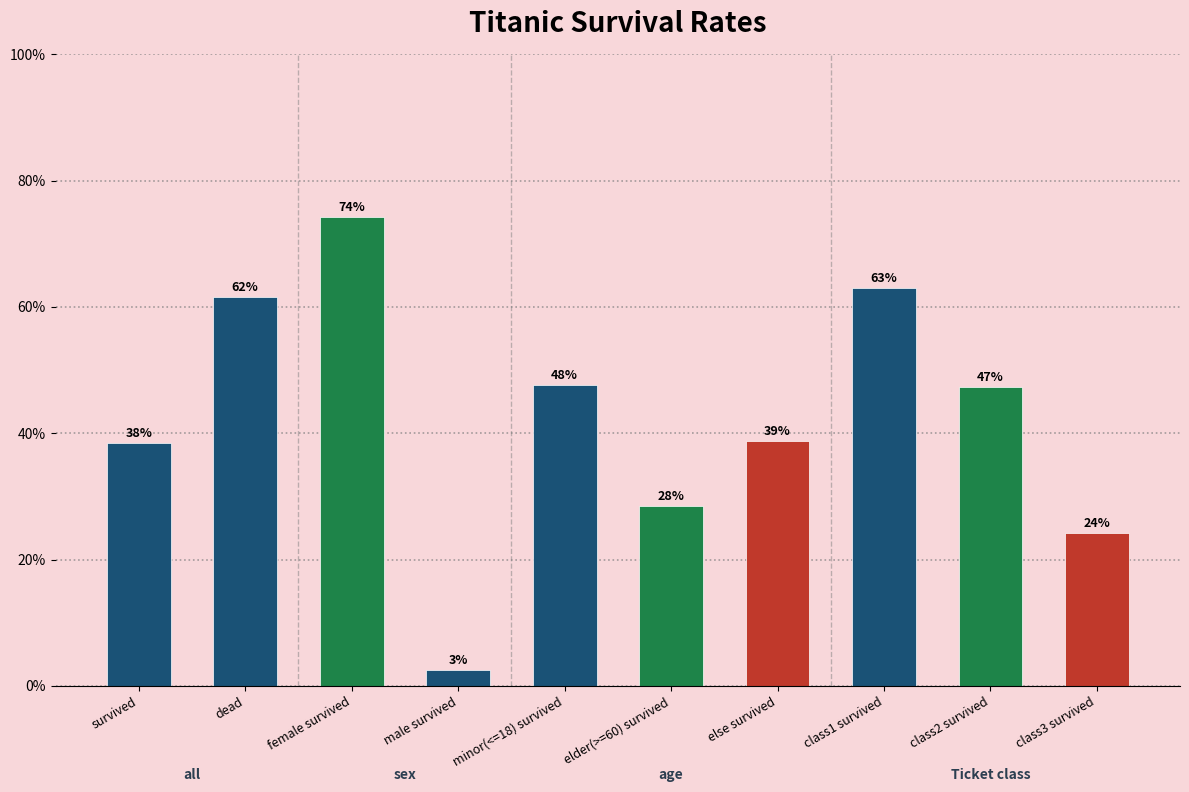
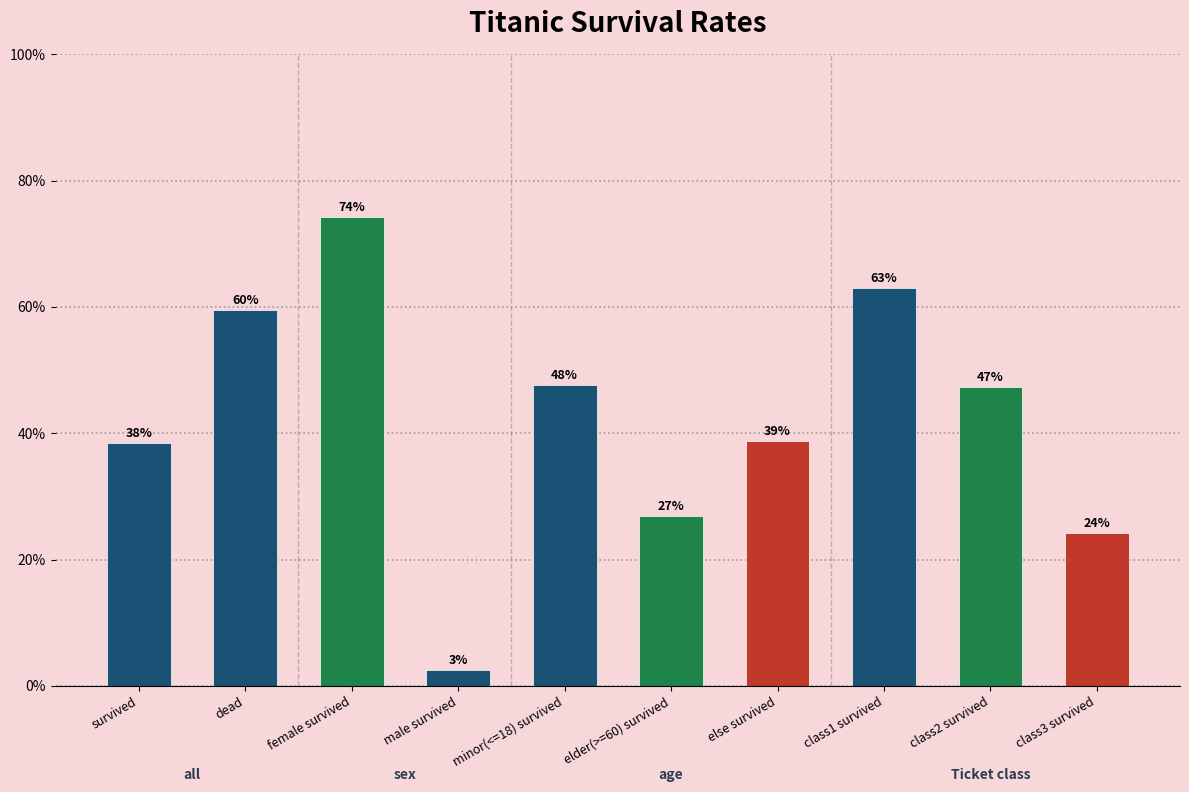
  {
    "survived": "38%",
-   "dead": "62%",
+   "dead": "60%",
    "female survived": "74%",
    "male survived": "3%",
    "minor(<=18) survived": "48%",
-   "elder(>=60) survived": "28%",
+   "elder(>=60) survived": "27%",
    "else survived": "39%",
    "class1 survived": "63%",
    "class2 survived": "47%",
    "class3 survived": "24%"
  }
